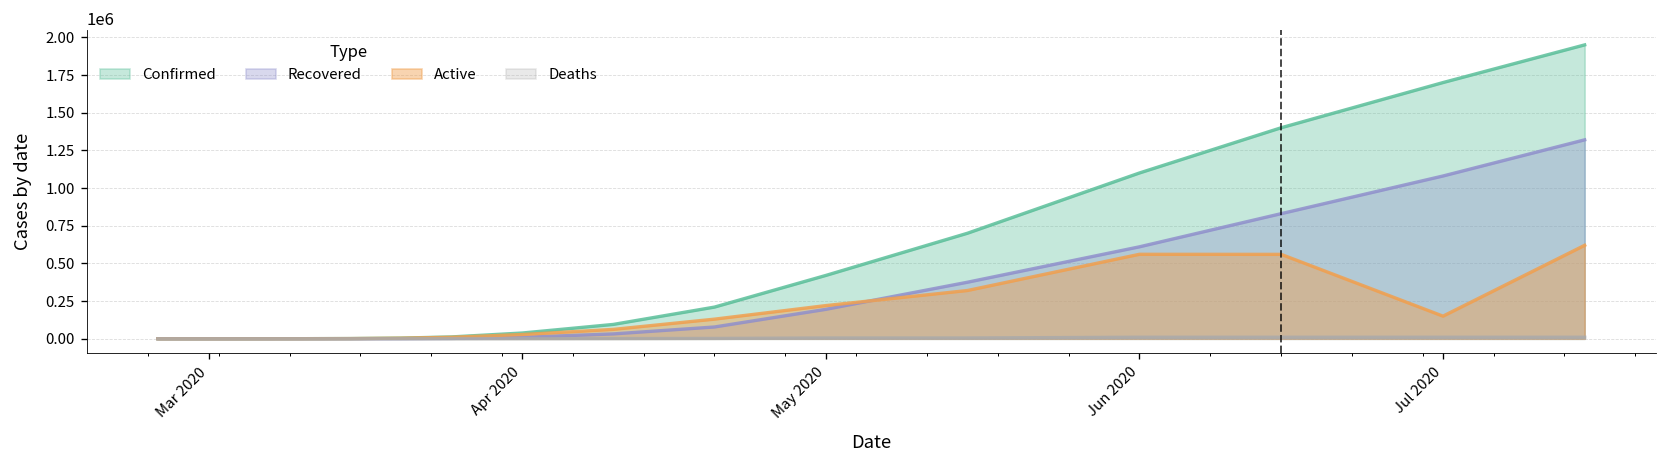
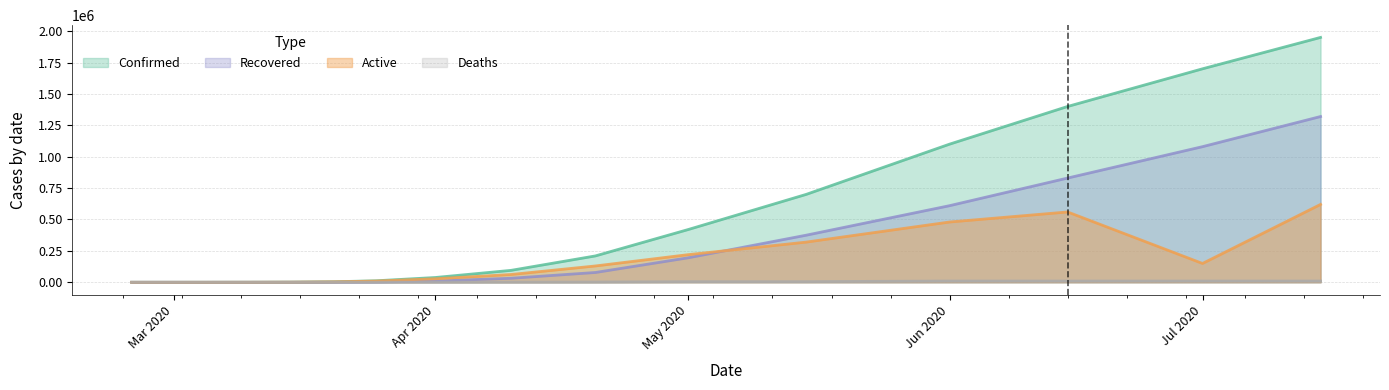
  {
    "Active": {
      "May 2020": 220000,
-     "Jun 2020": 560000,
+     "Jun 2020": 480000,
      "Jul 2020": 150000
    }
  }
